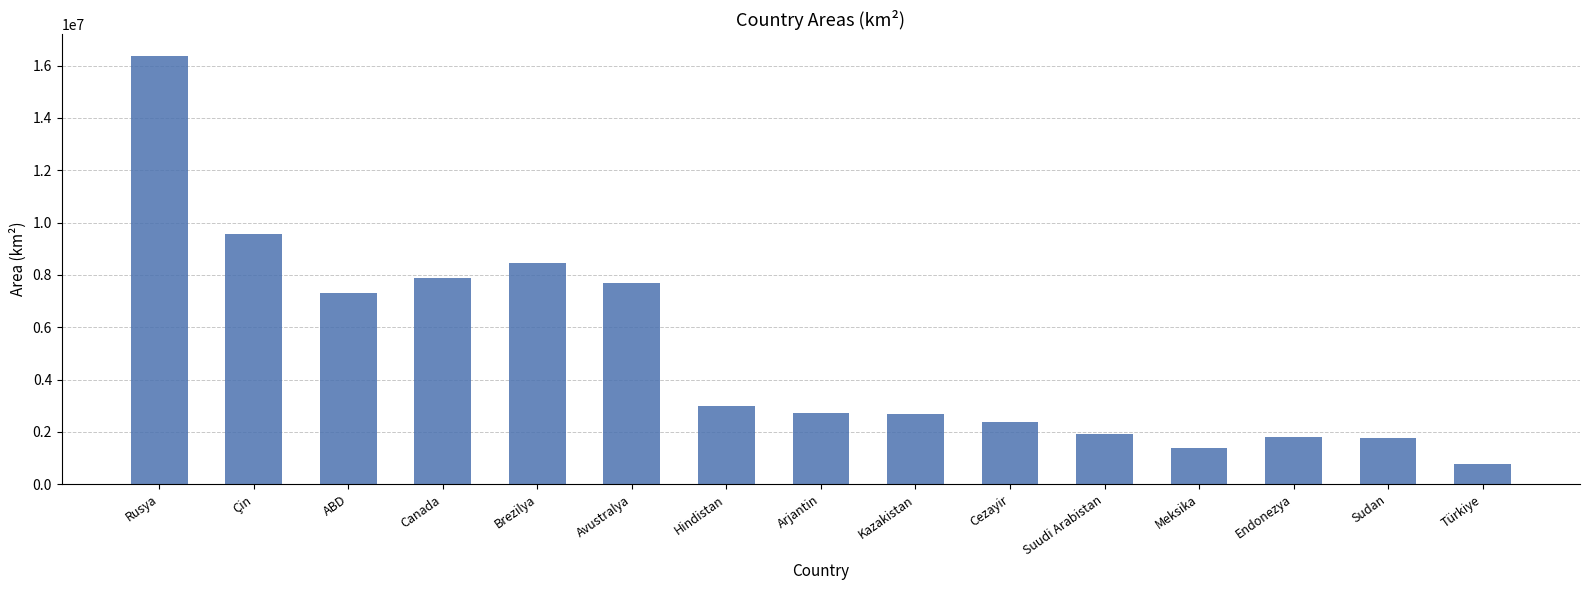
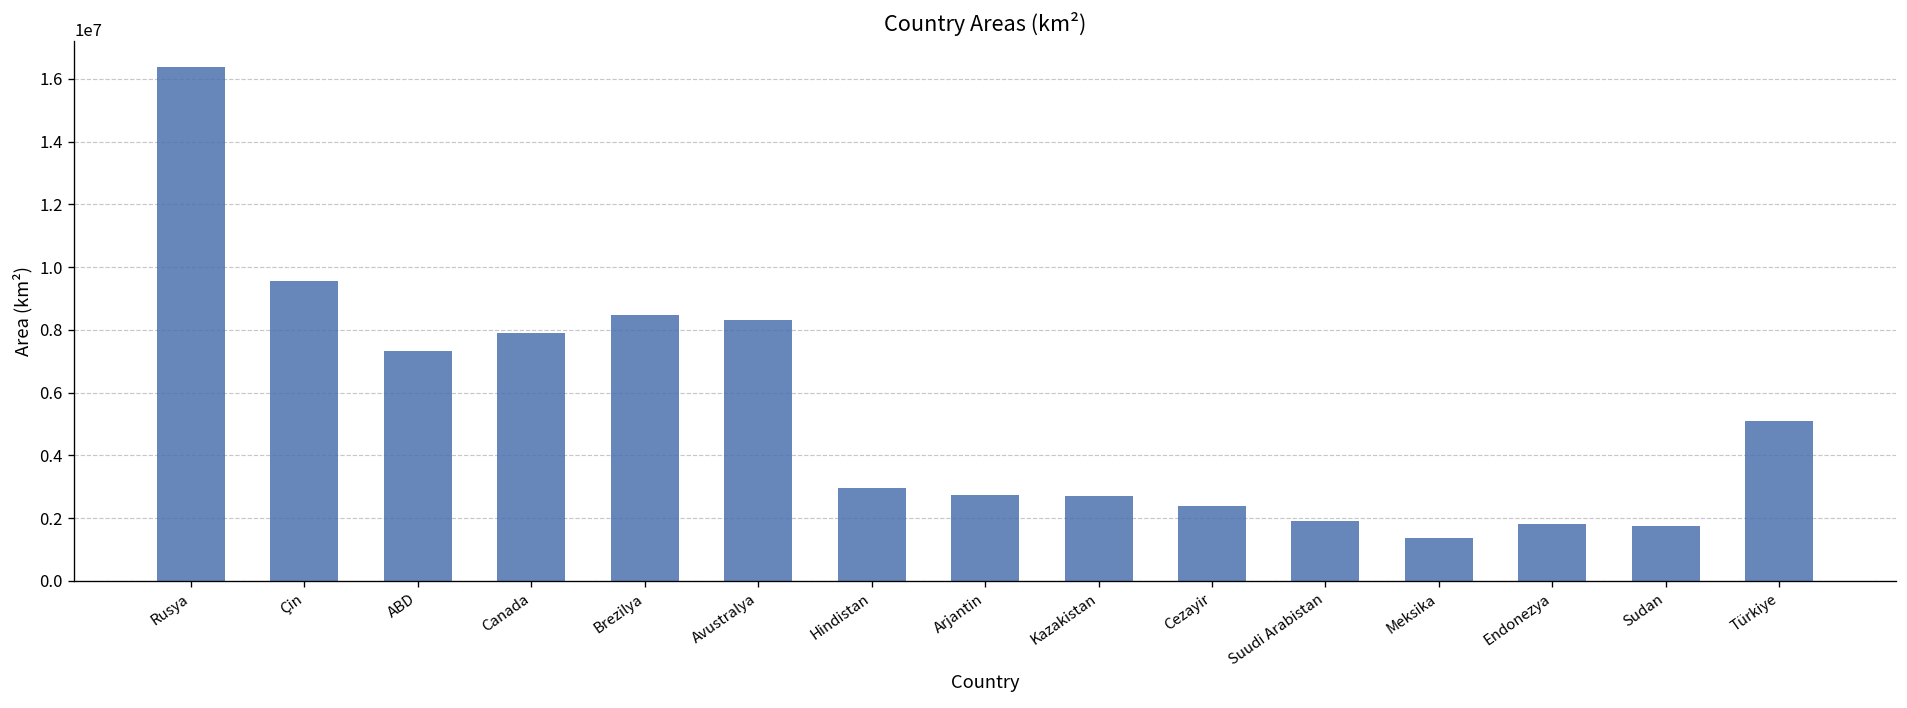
  {
    "Rusya": 16400000,
    "Çin": 9600000,
    "ABD": 7300000,
    "Canada": 7900000,
    "Brezilya": 8500000,
-   "Avustralya": 7700000,
+   "Avustralya": 8300000,
    "Hindistan": 3000000,
    "Arjantin": 2700000,
    "Kazakistan": 2700000,
    "Cezayir": 2400000,
    "Suudi Arabistan": 1900000,
    "Meksika": 1400000,
    "Endonezya": 1800000,
    "Sudan": 1800000,
-   "Türkiye": 800000
+   "Türkiye": 5100000
  }
